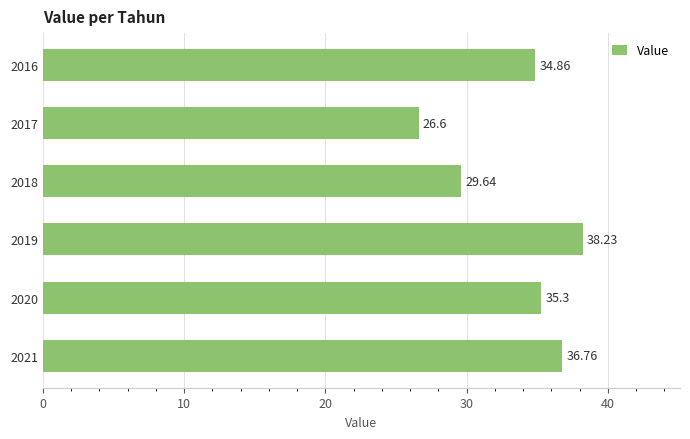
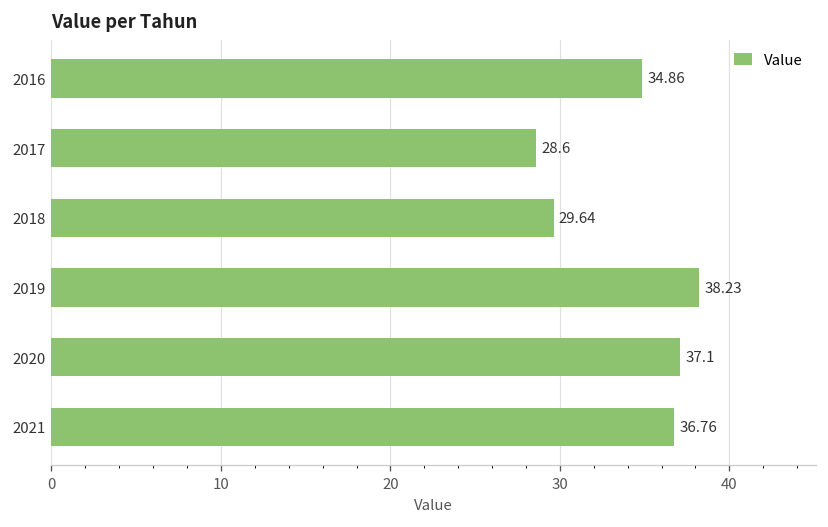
  {
    "2016": 34.86,
-   "2017": 26.6,
+   "2017": 28.6,
    "2018": 29.64,
    "2019": 38.23,
-   "2020": 35.3,
+   "2020": 37.1,
    "2021": 36.76
  }
